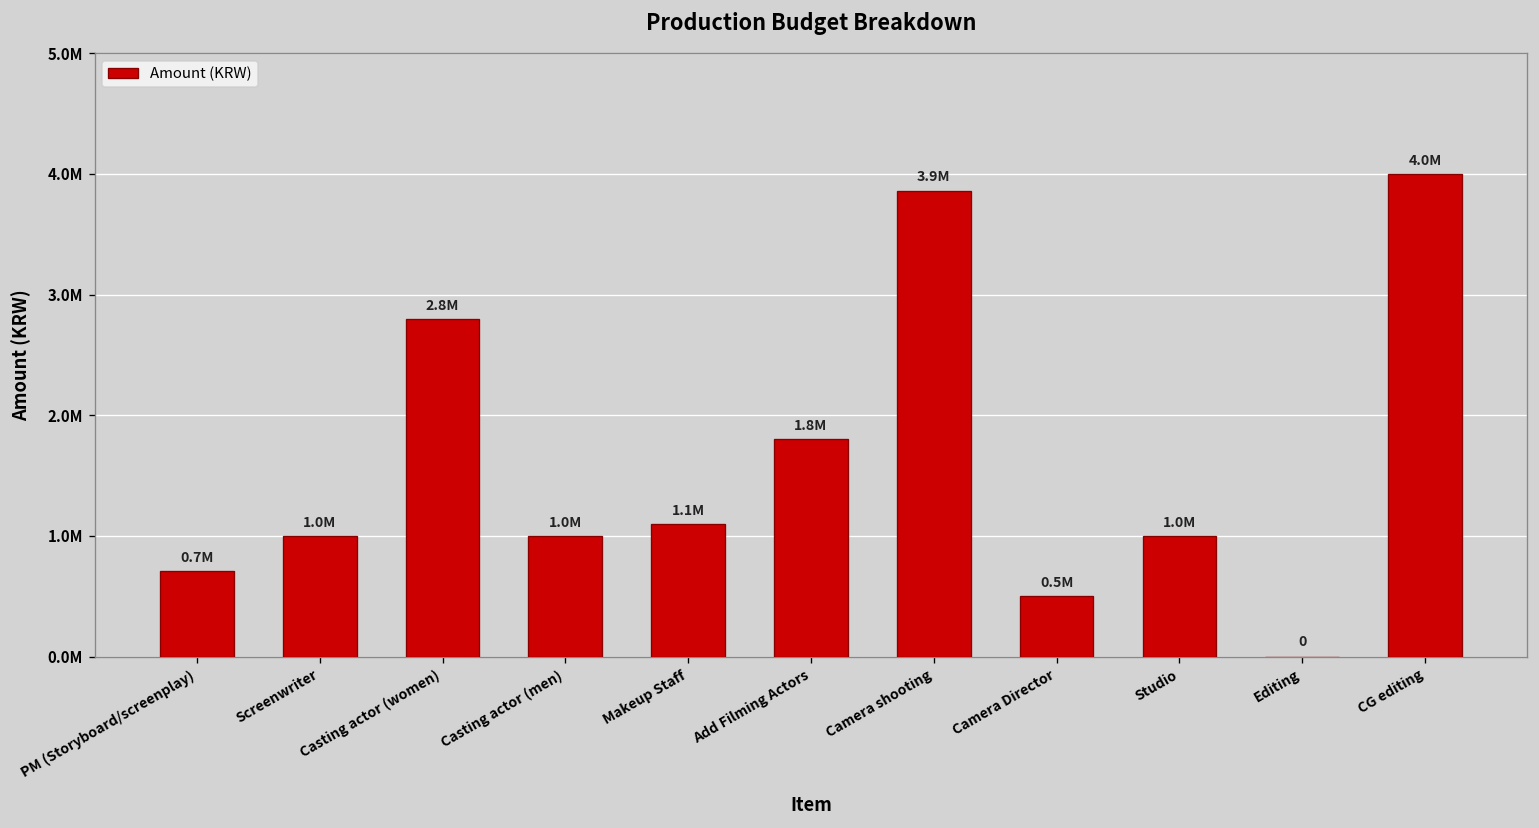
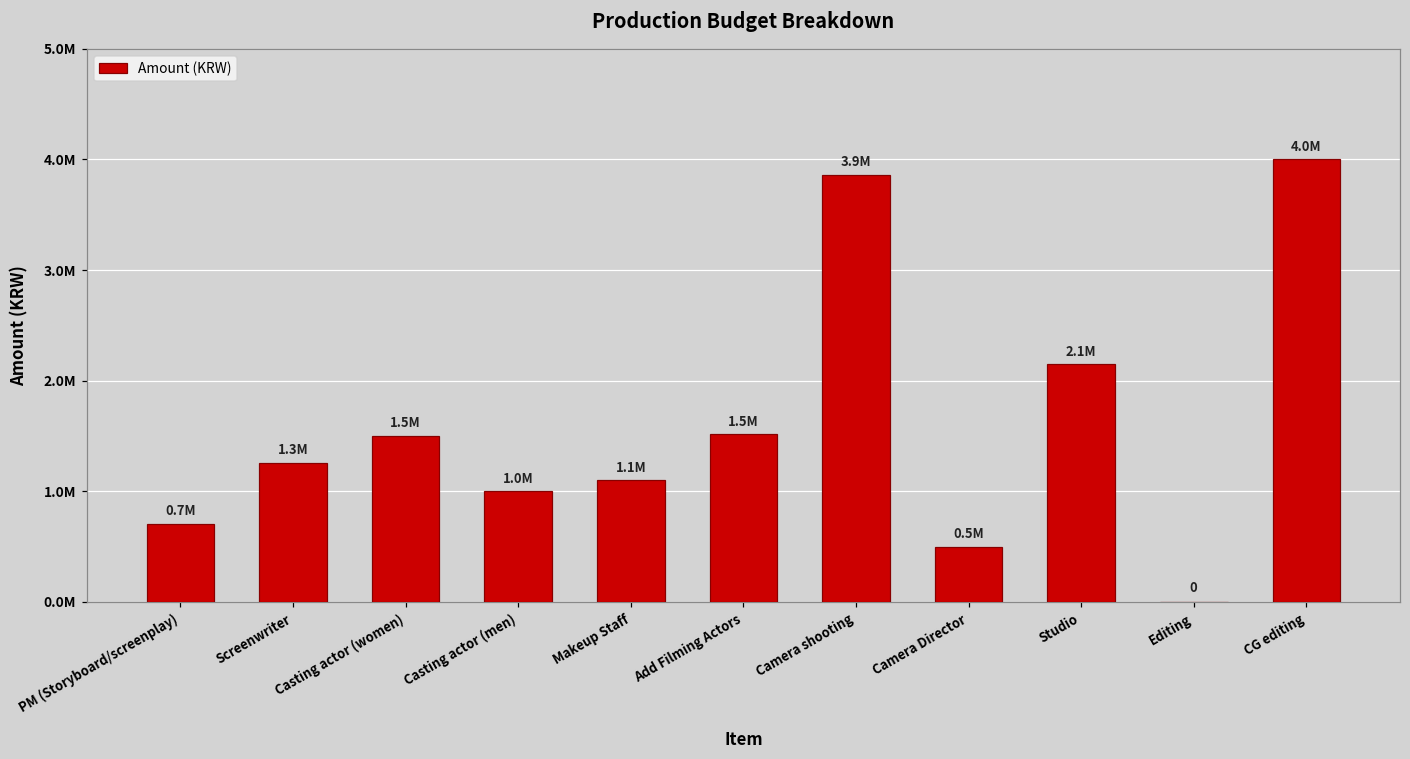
  {
    "PM (Storyboard/screenplay)": "0.7M",
-   "Screenwriter": "1.0M",
-   "Casting actor (women)": "2.8M",
+   "Screenwriter": "1.3M",
+   "Casting actor (women)": "1.5M",
    "Casting actor (men)": "1.0M",
    "Makeup Staff": "1.1M",
-   "Add Filming Actors": "1.8M",
+   "Add Filming Actors": "1.5M",
    "Camera shooting": "3.9M",
    "Camera Director": "0.5M",
-   "Studio": "1.0M",
+   "Studio": "2.1M",
    "Editing": "0",
    "CG editing": "4.0M"
  }
